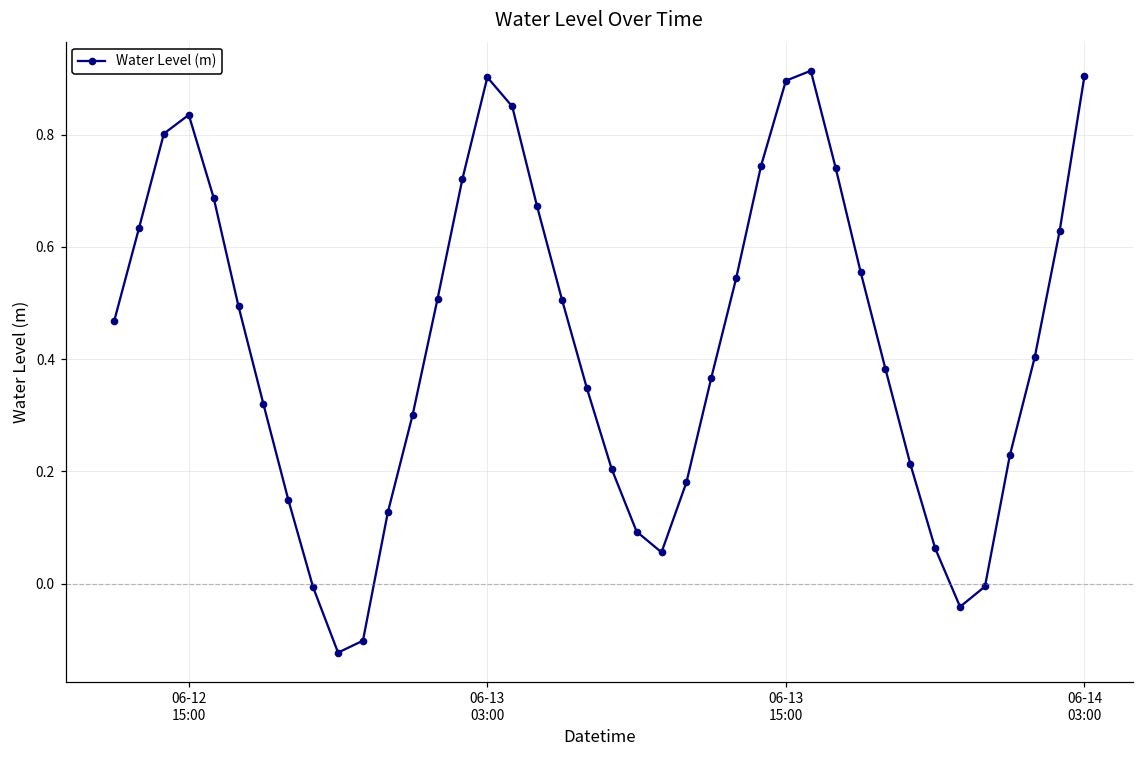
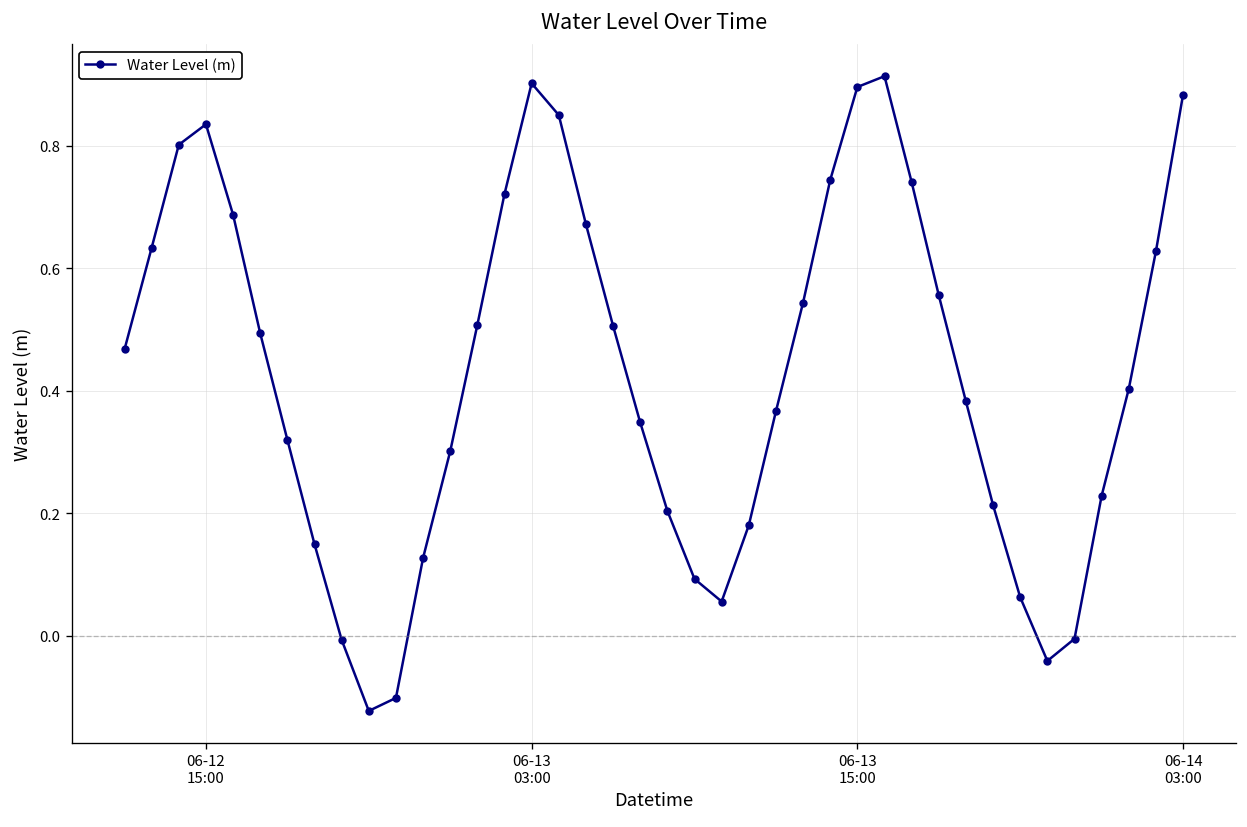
  {
    "06-12 15:00": 0.84,
    "06-13 03:00": 0.90,
    "06-13 15:00": 0.90,
-   "06-14 03:00": 0.90
+   "06-14 03:00": 0.88
  }
